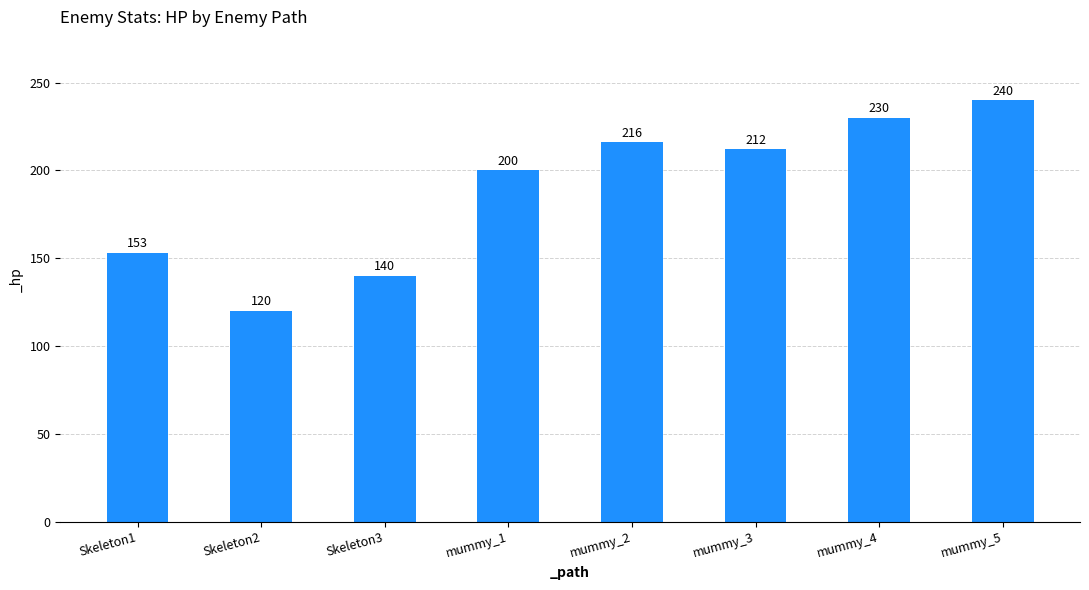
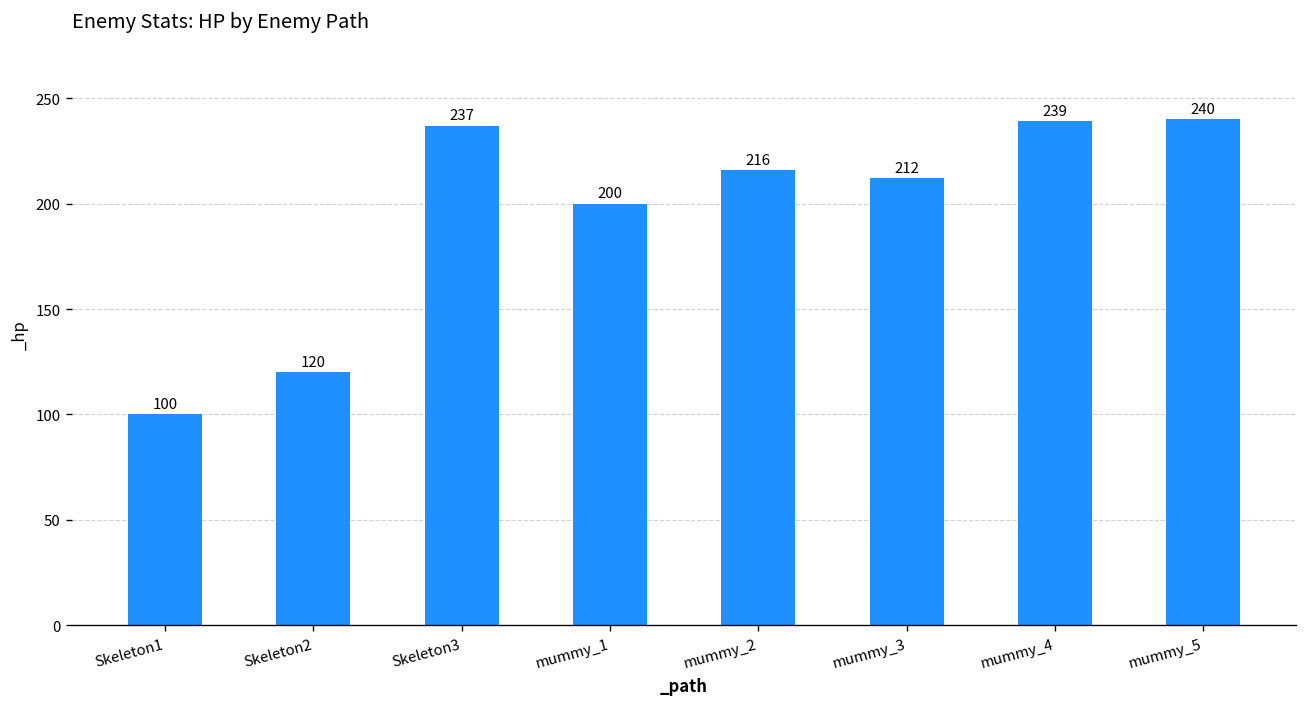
  {
-   "Skeleton1": 153,
+   "Skeleton1": 100,
    "Skeleton2": 120,
-   "Skeleton3": 140,
+   "Skeleton3": 237,
    "mummy_1": 200,
    "mummy_2": 216,
    "mummy_3": 212,
-   "mummy_4": 230,
+   "mummy_4": 239,
    "mummy_5": 240
  }
